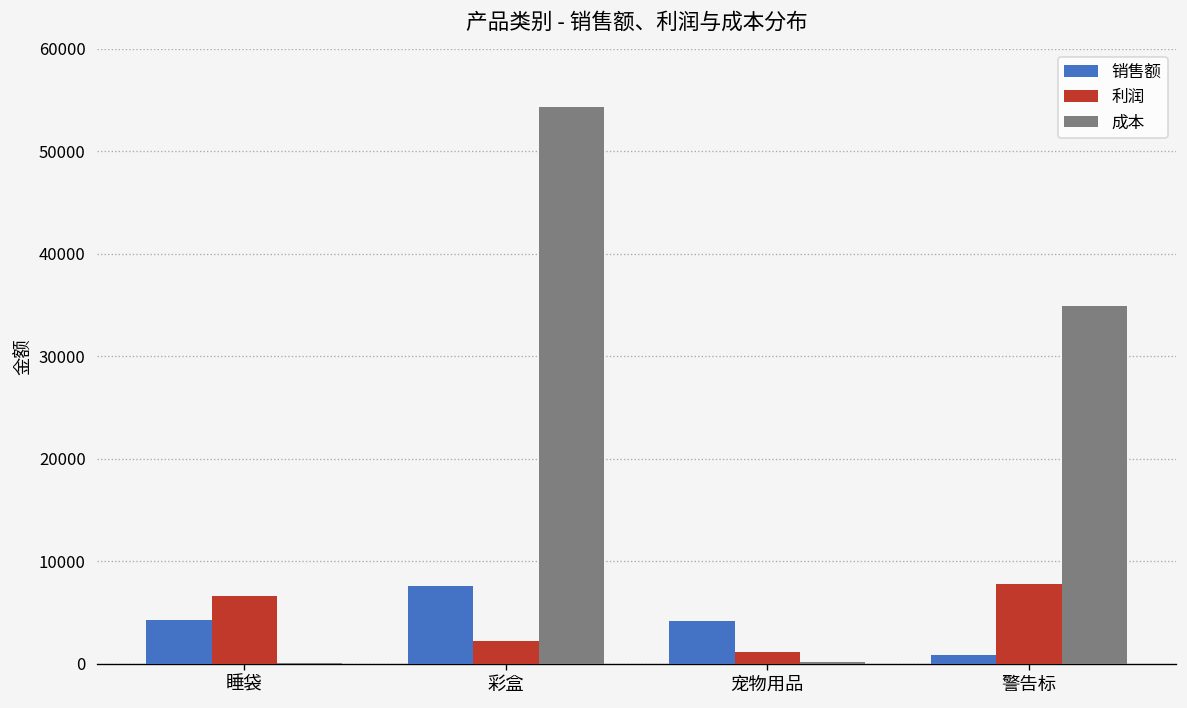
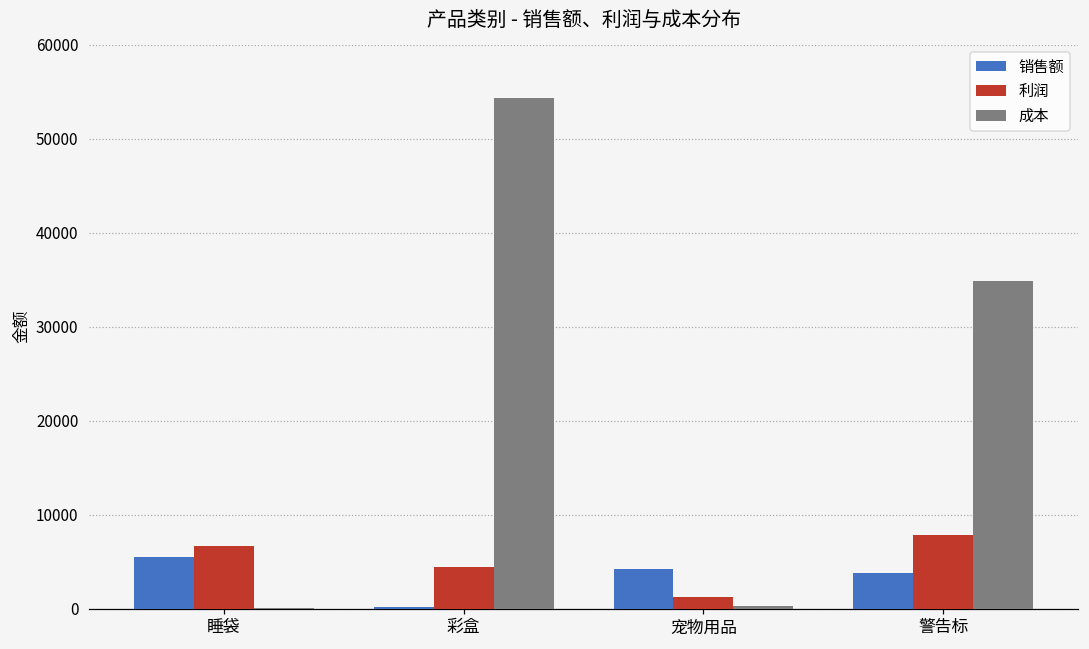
  {
    "销售额": {
-     "睡袋": 4000,
-     "彩盒": 8000,
+     "睡袋": 5000,
+     "彩盒": 0,
      "宠物用品": 4000,
-     "警告标": 1000
+     "警告标": 4000
    },
    "利润": {
      "睡袋": 7000,
-     "彩盒": 2000,
+     "彩盒": 4000,
      "宠物用品": 1000,
      "警告标": 8000
    },
    "成本": {
      "彩盒": 54000,
      "警告标": 35000
    }
  }
